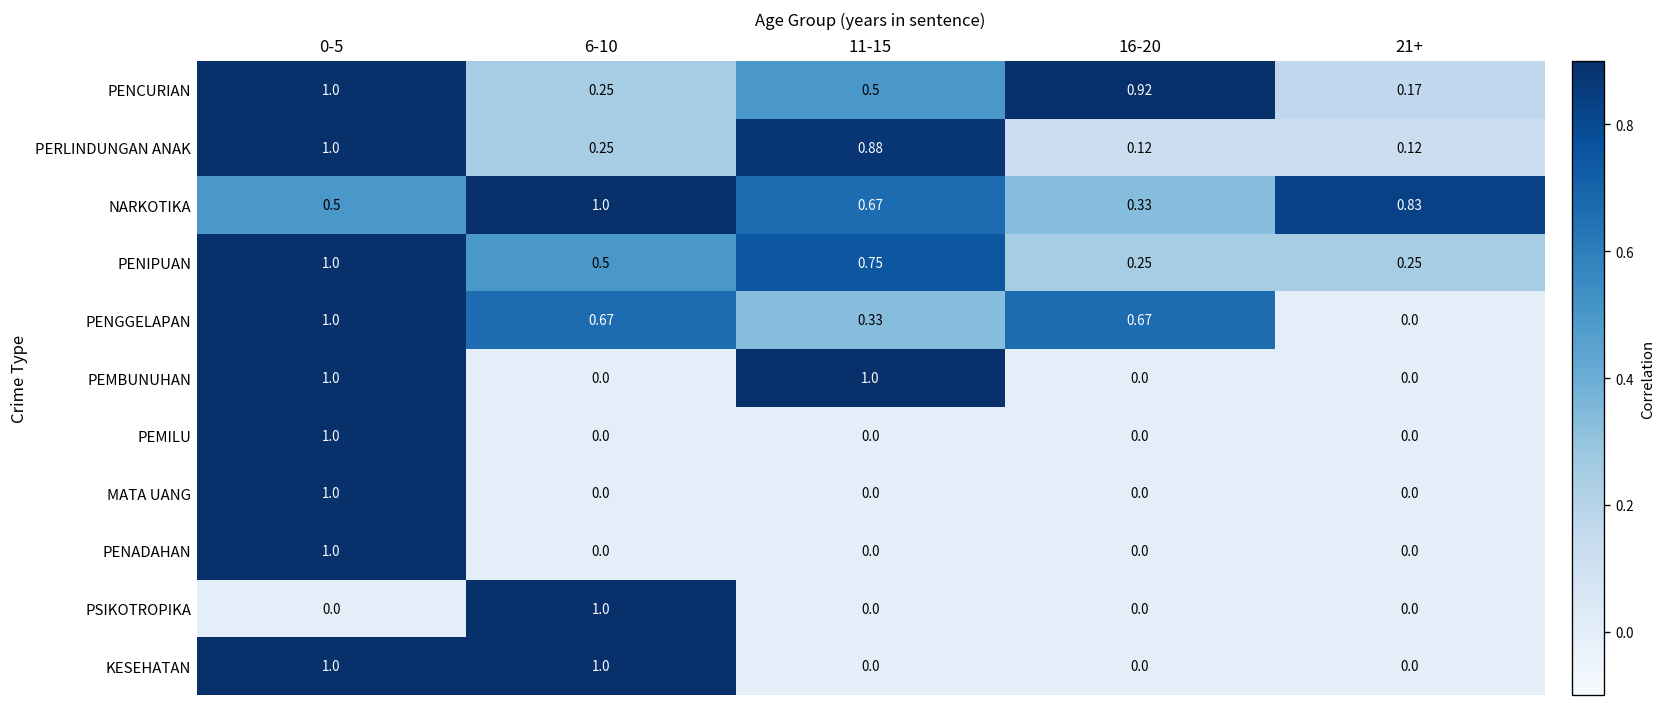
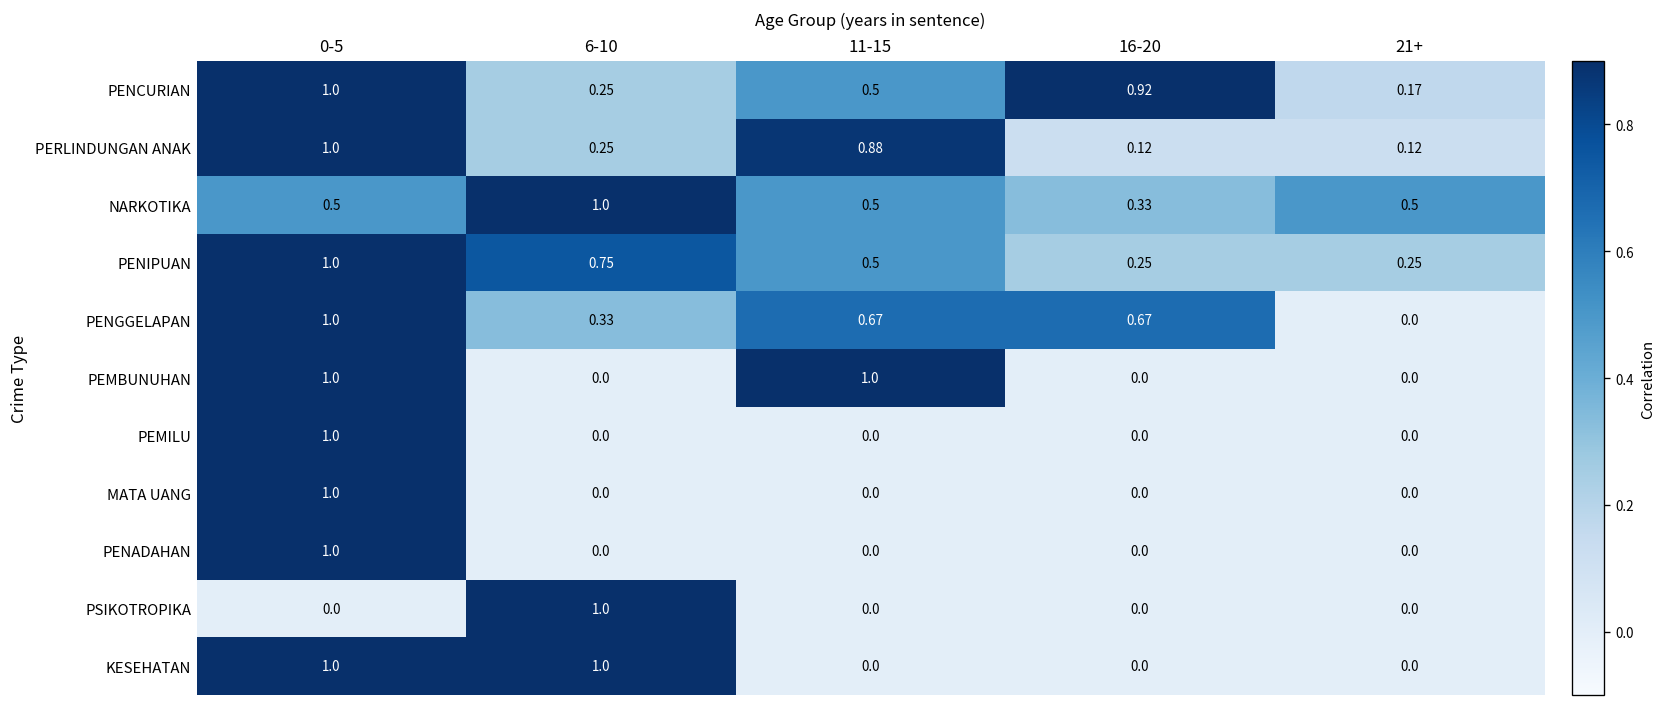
  {
    "PENCURIAN": {
      "0-5": 1.0,
      "6-10": 0.25,
      "11-15": 0.5,
      "16-20": 0.92,
      "21+": 0.17
    },
    "PERLINDUNGAN ANAK": {
      "0-5": 1.0,
      "6-10": 0.25,
      "11-15": 0.88,
      "16-20": 0.12,
      "21+": 0.12
    },
    "NARKOTIKA": {
      "0-5": 0.5,
      "6-10": 1.0,
-     "11-15": 0.67,
+     "11-15": 0.5,
      "16-20": 0.33,
-     "21+": 0.83
+     "21+": 0.5
    },
    "PENIPUAN": {
      "0-5": 1.0,
-     "6-10": 0.5,
-     "11-15": 0.75,
+     "6-10": 0.75,
+     "11-15": 0.5,
      "16-20": 0.25,
      "21+": 0.25
    },
    "PENGGELAPAN": {
      "0-5": 1.0,
-     "6-10": 0.67,
-     "11-15": 0.33,
+     "6-10": 0.33,
+     "11-15": 0.67,
      "16-20": 0.67,
      "21+": 0.0
    },
    "PEMBUNUHAN": {
      "0-5": 1.0,
      "6-10": 0.0,
      "11-15": 1.0,
      "16-20": 0.0,
      "21+": 0.0
    },
    "PEMILU": {
      "0-5": 1.0,
      "6-10": 0.0,
      "11-15": 0.0,
      "16-20": 0.0,
      "21+": 0.0
    },
    "MATA UANG": {
      "0-5": 1.0,
      "6-10": 0.0,
      "11-15": 0.0,
      "16-20": 0.0,
      "21+": 0.0
    },
    "PENADAHAN": {
      "0-5": 1.0,
      "6-10": 0.0,
      "11-15": 0.0,
      "16-20": 0.0,
      "21+": 0.0
    },
    "PSIKOTROPIKA": {
      "0-5": 0.0,
      "6-10": 1.0,
      "11-15": 0.0,
      "16-20": 0.0,
      "21+": 0.0
    },
    "KESEHATAN": {
      "0-5": 1.0,
      "6-10": 1.0,
      "11-15": 0.0,
      "16-20": 0.0,
      "21+": 0.0
    }
  }
